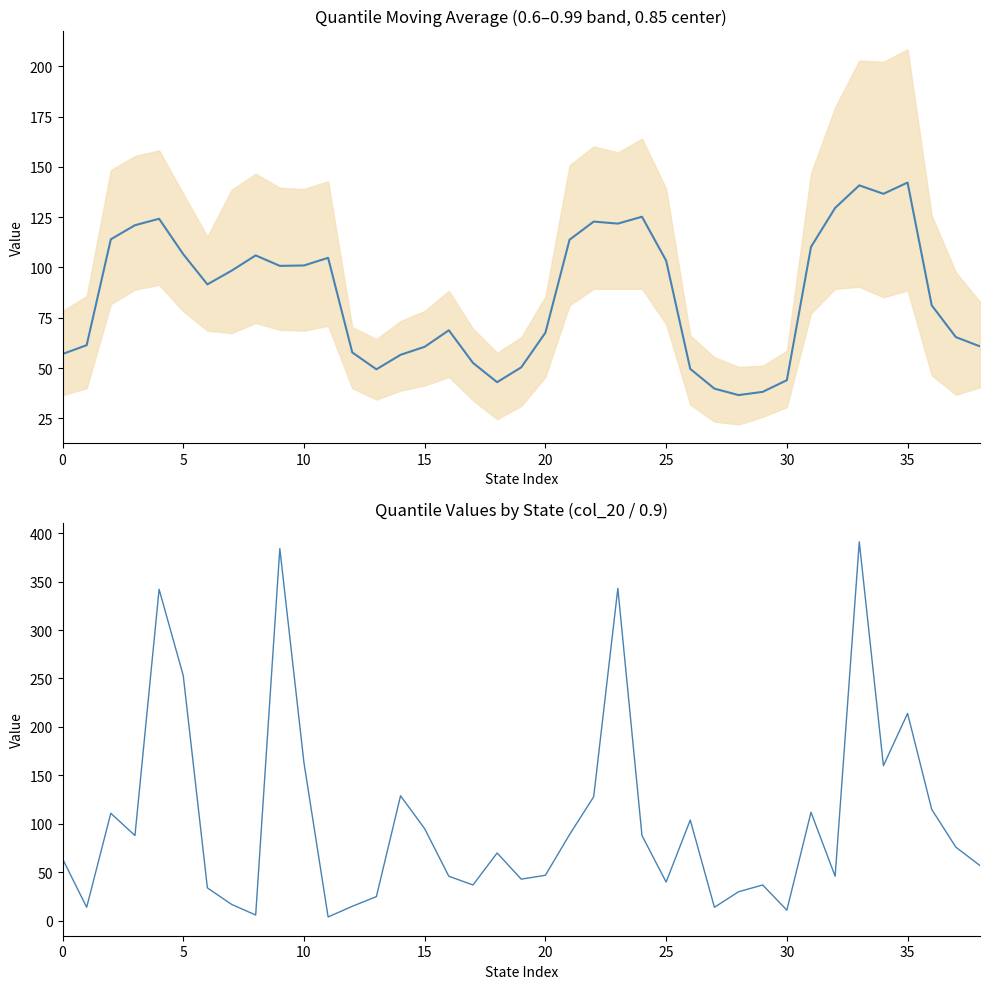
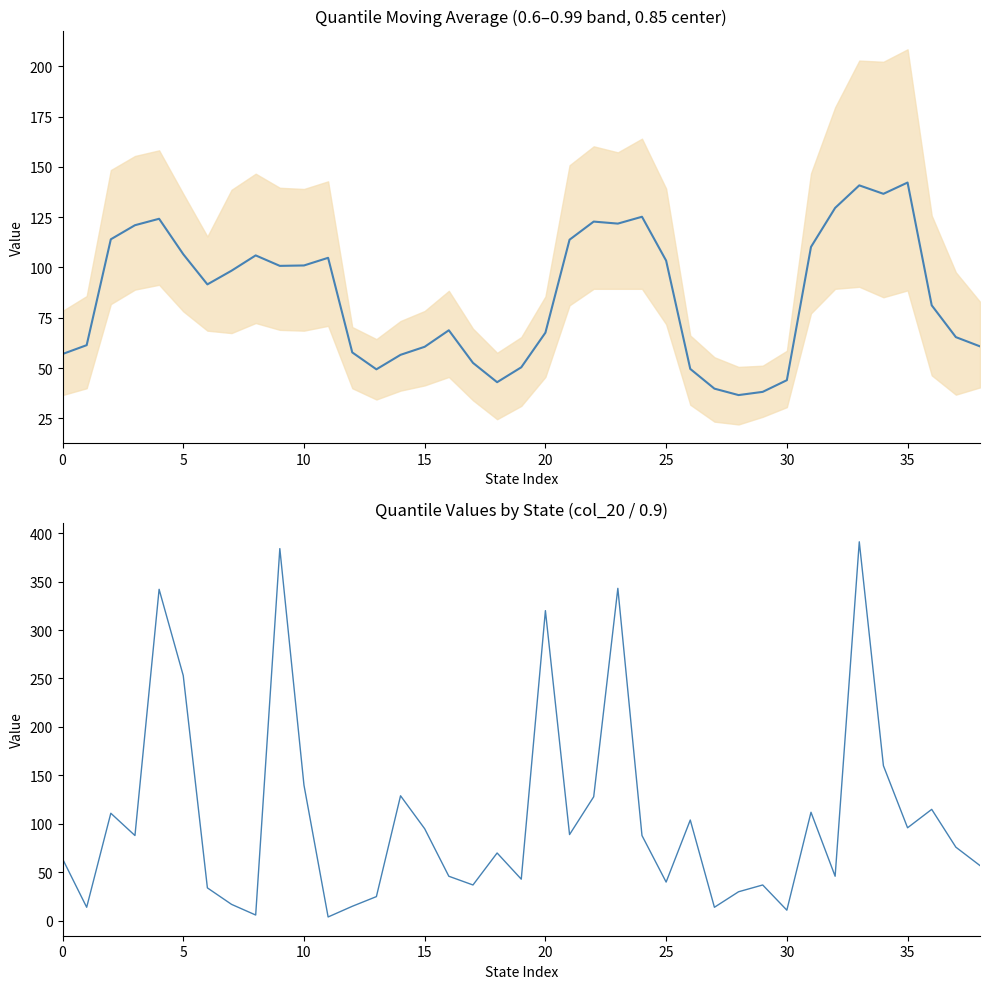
  {
    "Quantile Values by State (col_20 / 0.9)": {
      "0": 60,
      "5": 250,
-     "10": 160,
+     "10": 140,
      "15": 100,
-     "20": 50,
+     "20": 320,
      "25": 40,
      "30": 10,
-     "35": 210
+     "35": 100
    }
  }
